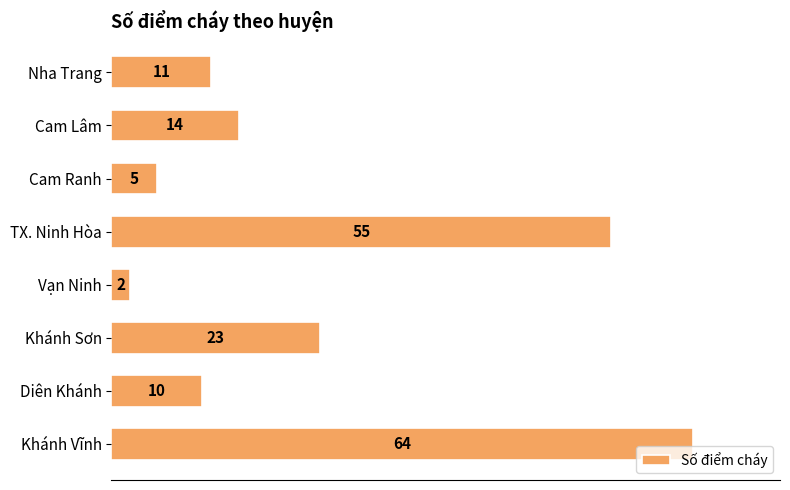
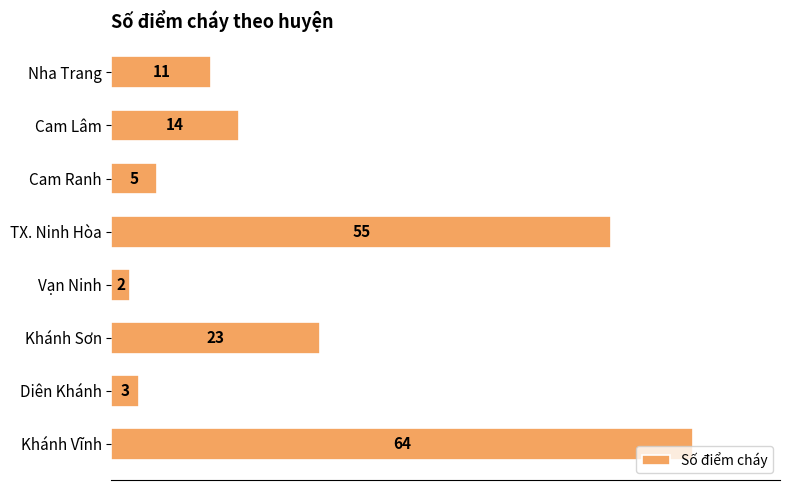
  {
    "Nha Trang": 11,
    "Cam Lâm": 14,
    "Cam Ranh": 5,
    "TX. Ninh Hòa": 55,
    "Vạn Ninh": 2,
    "Khánh Sơn": 23,
-   "Diên Khánh": 10,
+   "Diên Khánh": 3,
    "Khánh Vĩnh": 64
  }
